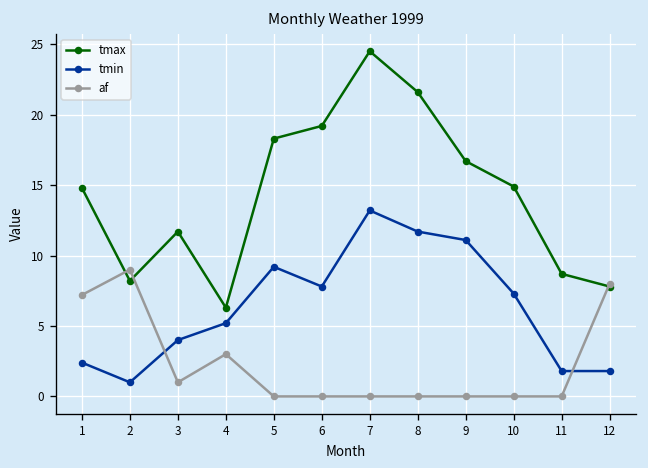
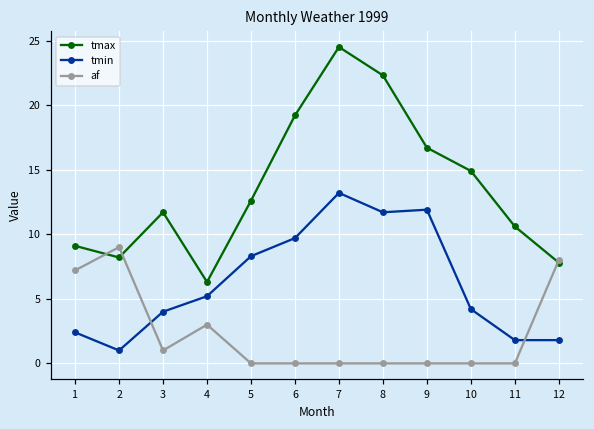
  {
    "tmax": {
-     "1": 14.8,
+     "1": 9.1,
      "2": 8.2,
      "3": 11.7,
      "4": 6.3,
-     "5": 18.3,
+     "5": 12.6,
      "6": 19.2,
      "7": 24.5,
-     "8": 21.6,
+     "8": 22.3,
      "9": 16.7,
      "10": 14.9,
-     "11": 8.7
+     "11": 10.6
    },
    "tmin": {
      "1": 2.4,
      "2": 1.0,
      "3": 4.0,
      "4": 5.2,
-     "5": 9.2,
-     "6": 7.8,
+     "5": 8.3,
+     "6": 9.7,
      "7": 13.2,
      "8": 11.7,
-     "9": 11.1,
-     "10": 7.3,
+     "9": 11.9,
+     "10": 4.2,
      "11": 1.8,
      "12": 1.8
    },
    "af": {
      "1": 7.2,
      "2": 9.0,
      "3": 1.0,
      "4": 3.0,
      "5": 0.0,
      "6": 0.0,
      "7": 0.0,
      "8": 0.0,
      "9": 0.0,
      "10": 0.0,
      "11": 0.0
    }
  }
